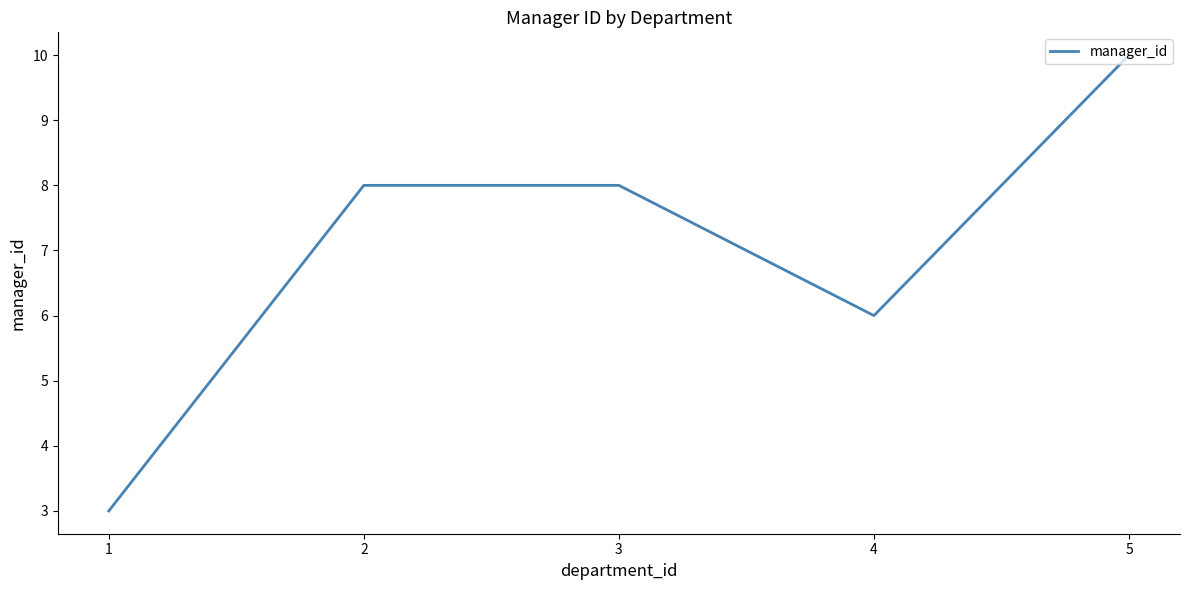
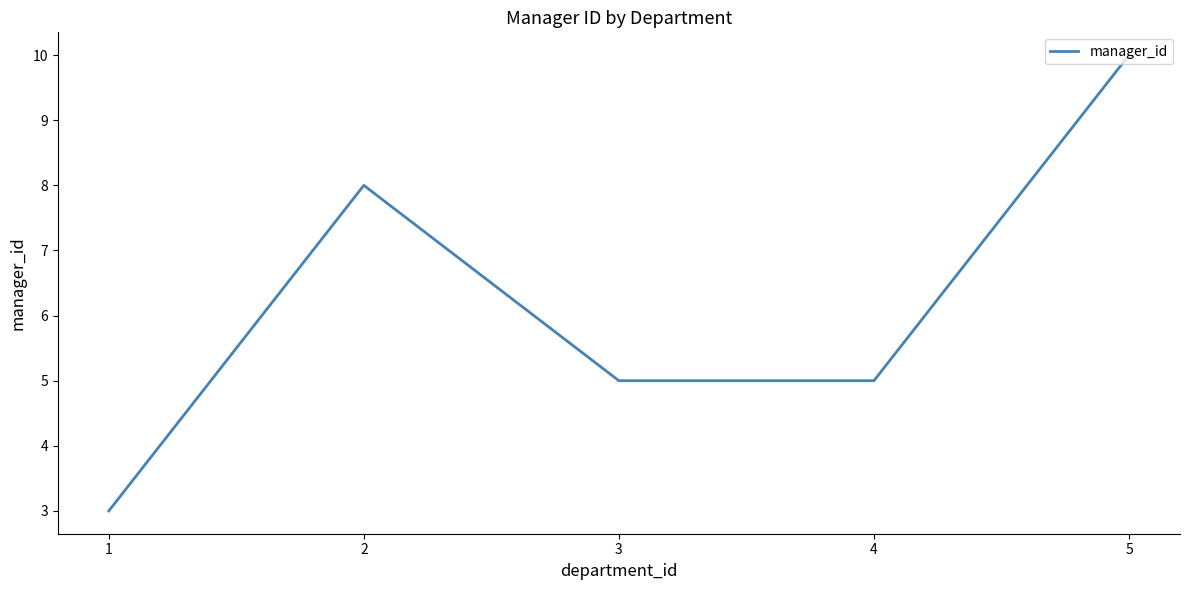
  {
    "1": 3,
    "2": 8,
-   "3": 8,
-   "4": 6
+   "3": 5,
+   "4": 5
  }
